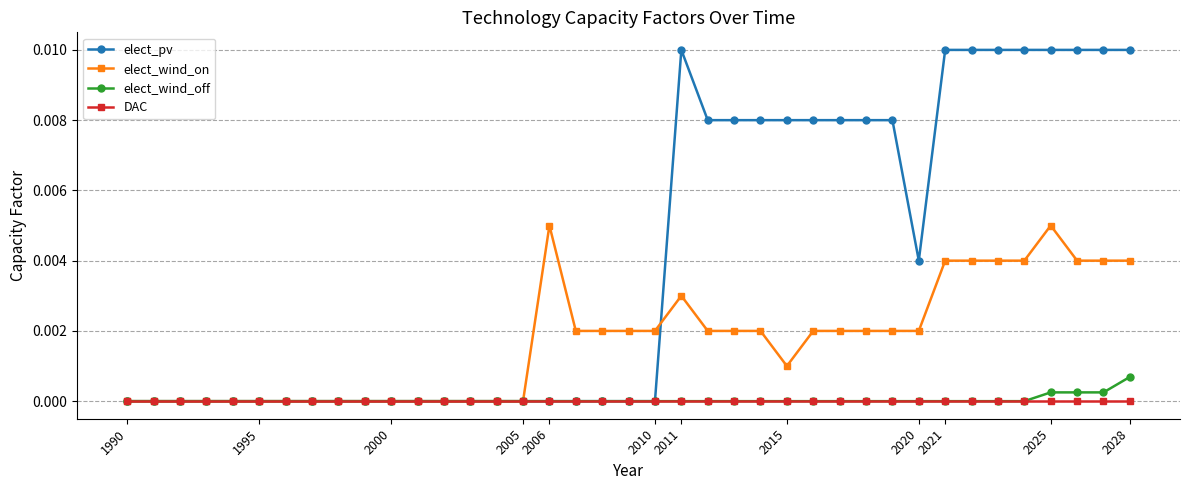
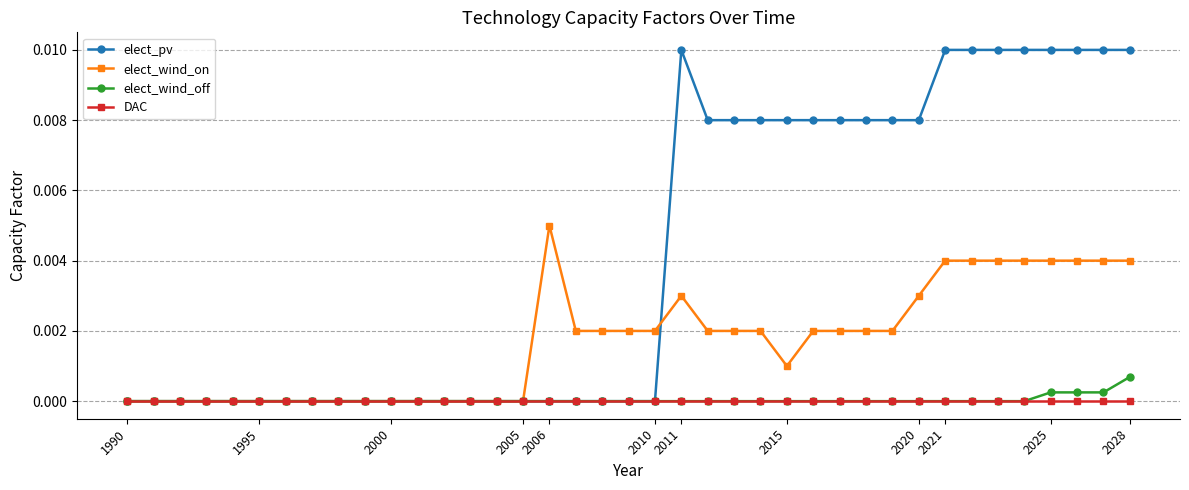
  {
    "elect_pv": {
      "2011": 0.010,
      "2015": 0.008,
-     "2020": 0.004,
+     "2020": 0.008,
      "2021": 0.010,
      "2025": 0.010,
      "2028": 0.010
    },
    "elect_wind_on": {
      "2006": 0.005,
      "2010": 0.002,
      "2011": 0.003,
      "2015": 0.001,
-     "2020": 0.002,
+     "2020": 0.003,
      "2021": 0.004,
-     "2025": 0.005,
+     "2025": 0.004,
      "2028": 0.004
    },
    "elect_wind_off": {
      "2025": 0.0003,
      "2028": 0.0007
    },
    "DAC": {
      "2025": 0.000,
      "2028": 0.000
    }
  }
